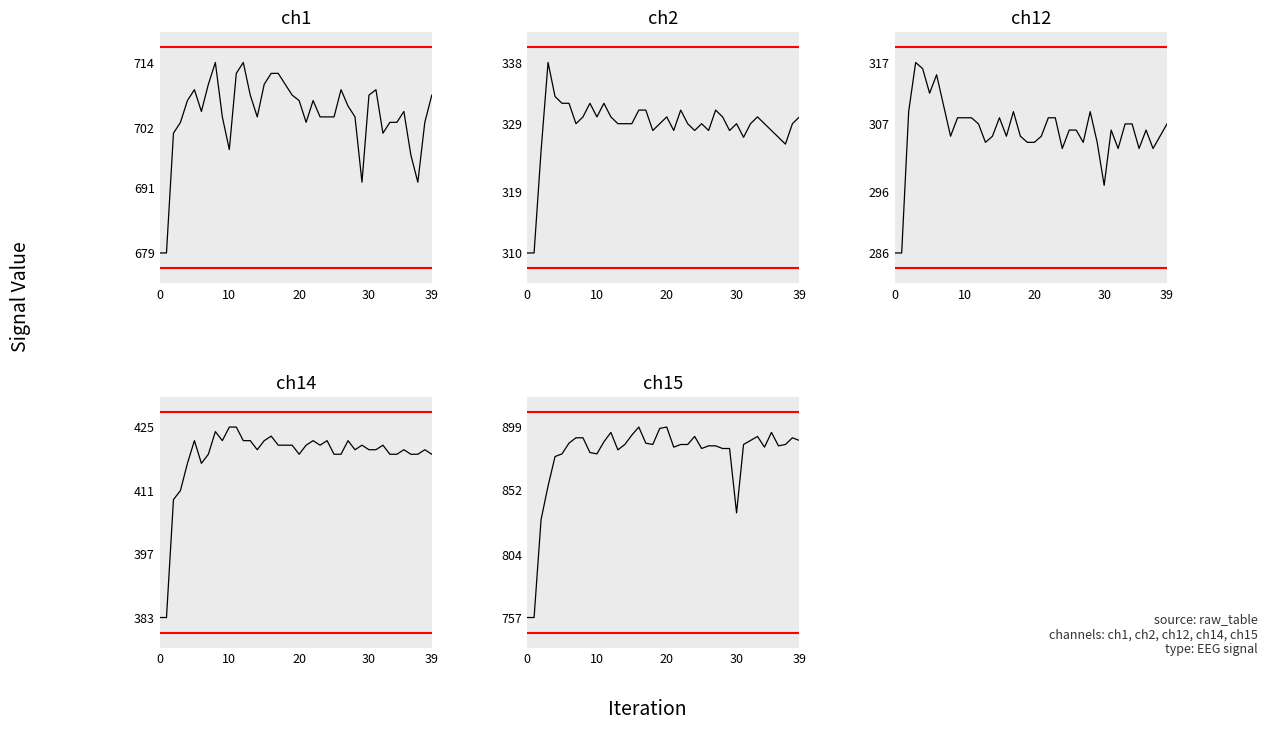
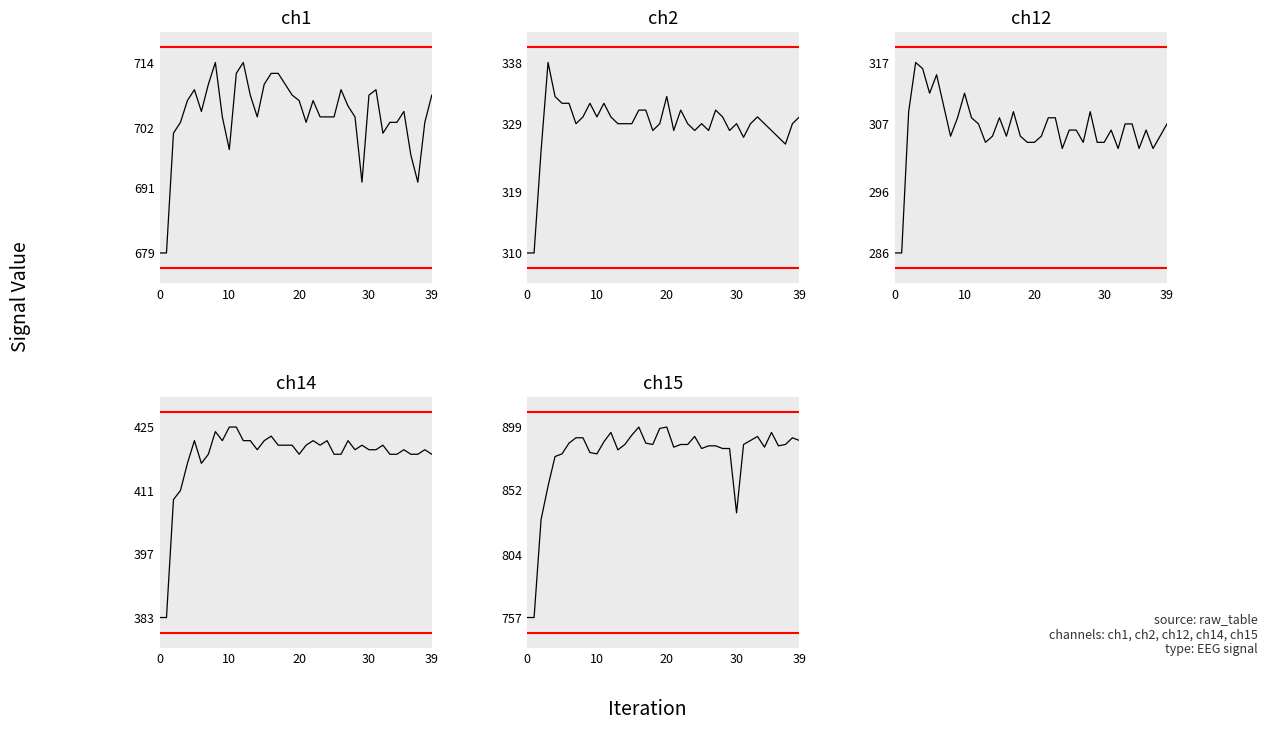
  {
    "ch1": {
      "0": 679,
      "10": 698,
      "20": 707,
      "30": 708,
      "39": 708
    },
    "ch2": {
      "0": 310,
      "10": 330,
-     "20": 330,
+     "20": 333,
      "30": 329,
      "39": 330
    },
    "ch12": {
      "0": 286,
-     "10": 308,
+     "10": 312,
      "20": 304,
-     "30": 297,
+     "30": 304,
      "39": 307
    },
    "ch14": {
      "0": 383,
      "10": 425,
      "20": 419,
      "30": 420,
      "39": 419
    },
    "ch15": {
      "0": 757,
      "10": 879,
      "20": 899,
      "30": 835,
      "39": 889
    }
  }
